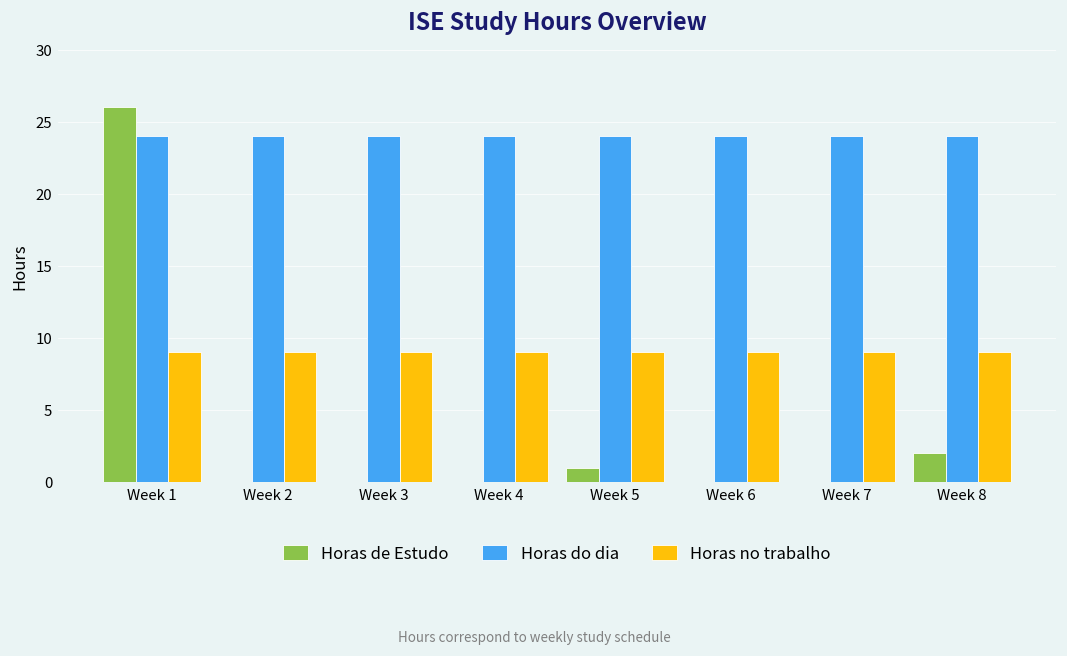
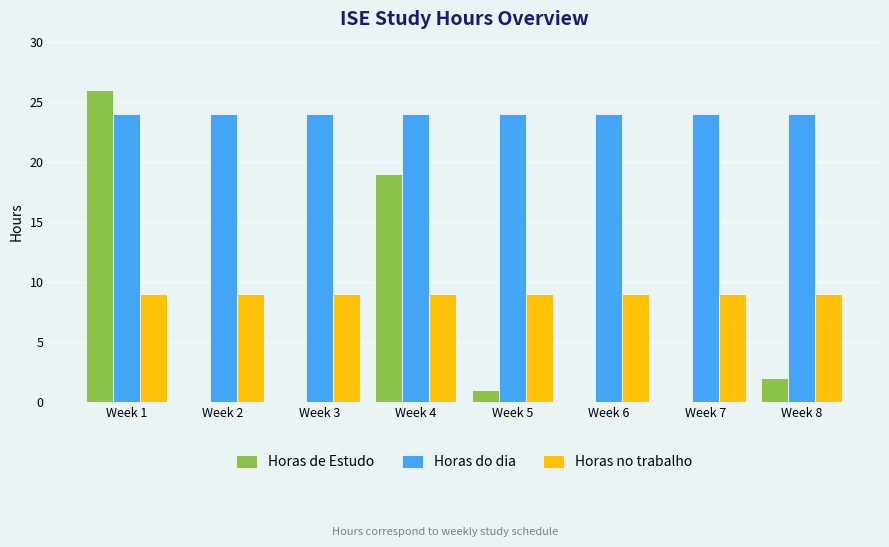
  {
    "Horas de Estudo": {
      "Week 1": 26,
      "Week 2": 0,
      "Week 3": 0,
-     "Week 4": 0,
+     "Week 4": 19,
      "Week 5": 1,
      "Week 6": 0,
      "Week 7": 0,
      "Week 8": 2
    },
    "Horas do dia": {
      "Week 1": 24,
      "Week 2": 24,
      "Week 3": 24,
      "Week 4": 24,
      "Week 5": 24,
      "Week 6": 24,
      "Week 7": 24,
      "Week 8": 24
    },
    "Horas no trabalho": {
      "Week 1": 9,
      "Week 2": 9,
      "Week 3": 9,
      "Week 4": 9,
      "Week 5": 9,
      "Week 6": 9,
      "Week 7": 9,
      "Week 8": 9
    }
  }
